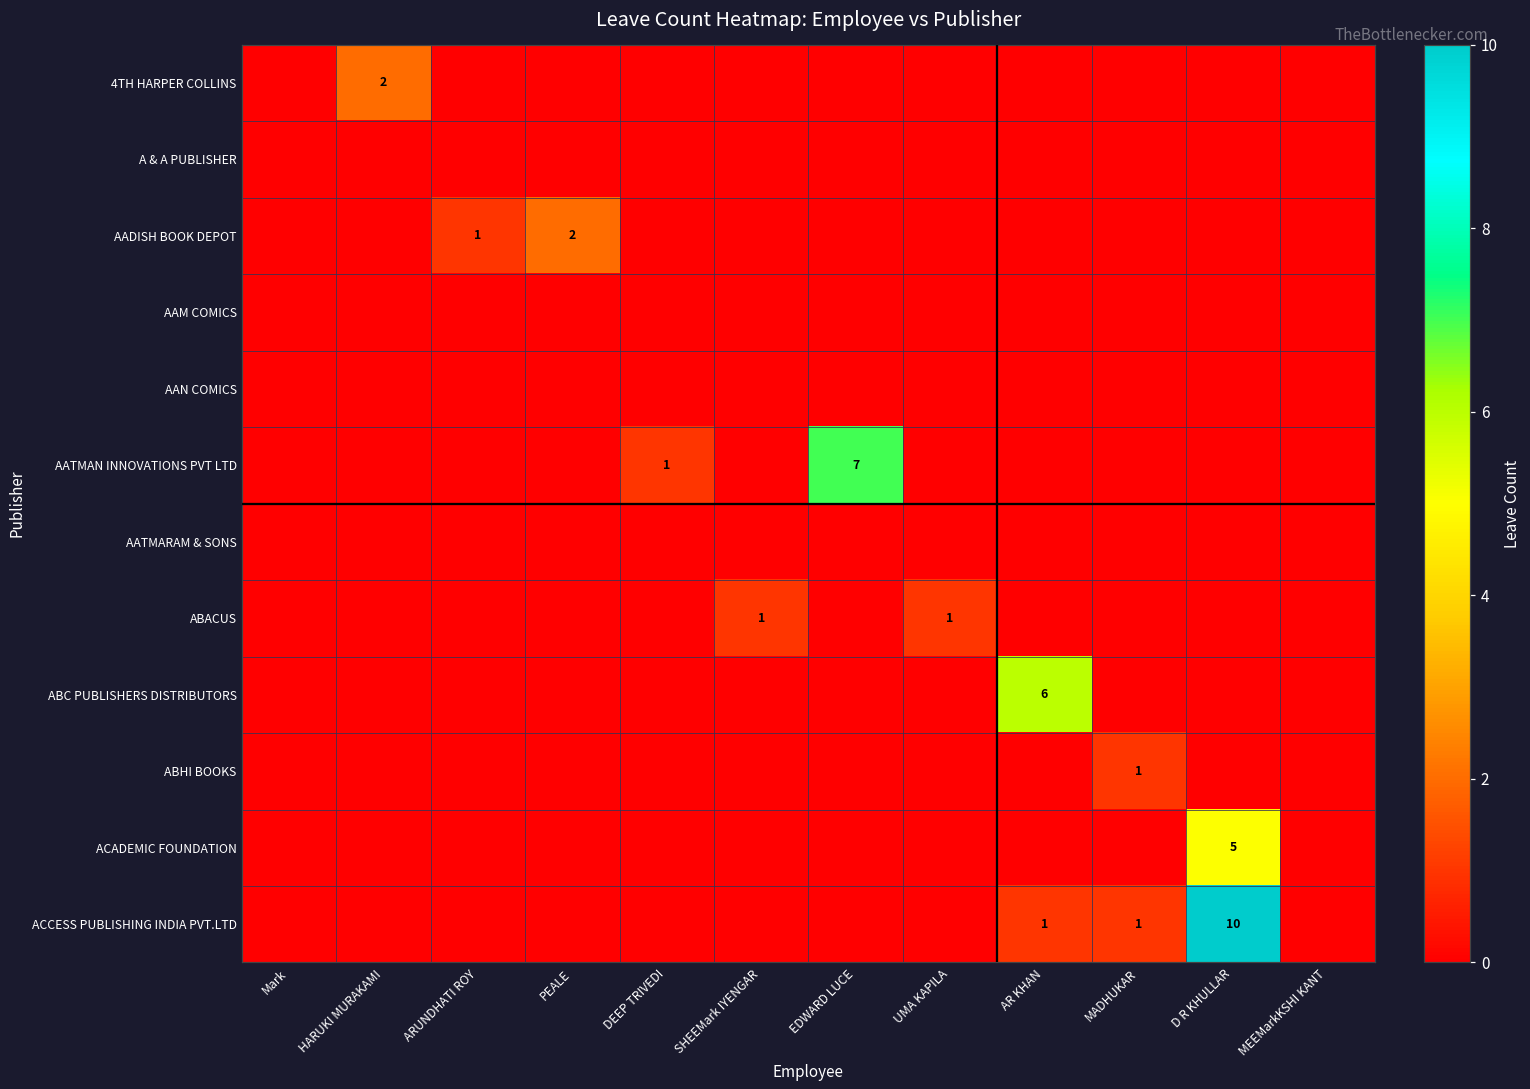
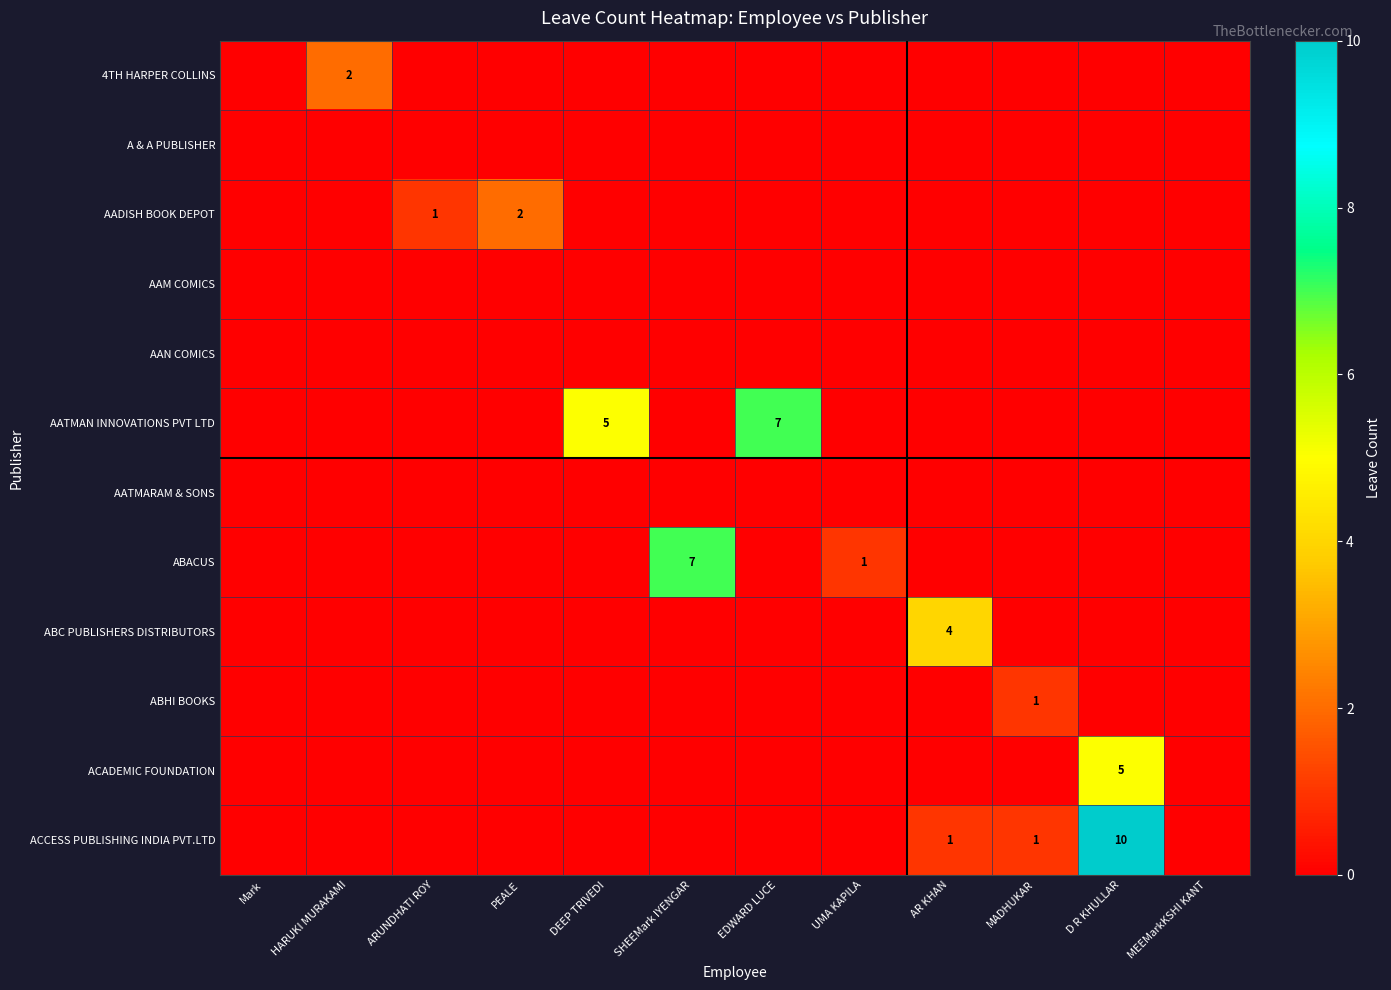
  {
    "4TH HARPER COLLINS": {
      "HARUKI MURAKAMI": 2
    },
    "AADISH BOOK DEPOT": {
      "ARUNDHATI ROY": 1,
      "PEALE": 2
    },
    "AATMAN INNOVATIONS PVT LTD": {
-     "DEEP TRIVEDI": 1,
+     "DEEP TRIVEDI": 5,
      "EDWARD LUCE": 7
    },
    "ABACUS": {
-     "SHEEMark IYENGAR": 1,
+     "SHEEMark IYENGAR": 7,
      "UMA KAPILA": 1
    },
    "ABC PUBLISHERS DISTRIBUTORS": {
-     "AR KHAN": 6
+     "AR KHAN": 4
    },
    "ABHI BOOKS": {
      "MADHUKAR": 1
    },
    "ACADEMIC FOUNDATION": {
      "D R KHULLAR": 5
    },
    "ACCESS PUBLISHING INDIA PVT.LTD": {
      "AR KHAN": 1,
      "MADHUKAR": 1,
      "D R KHULLAR": 10
    }
  }
